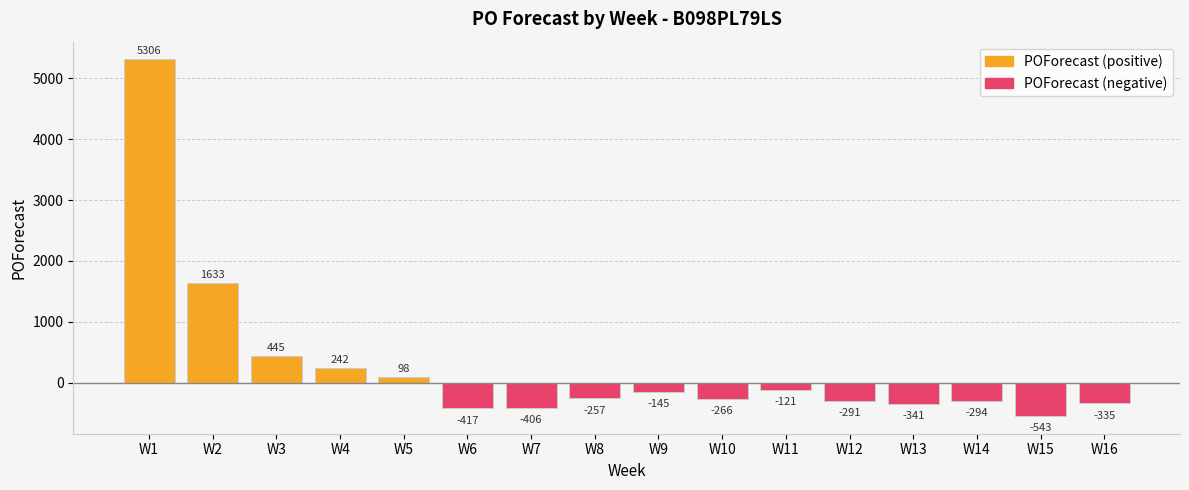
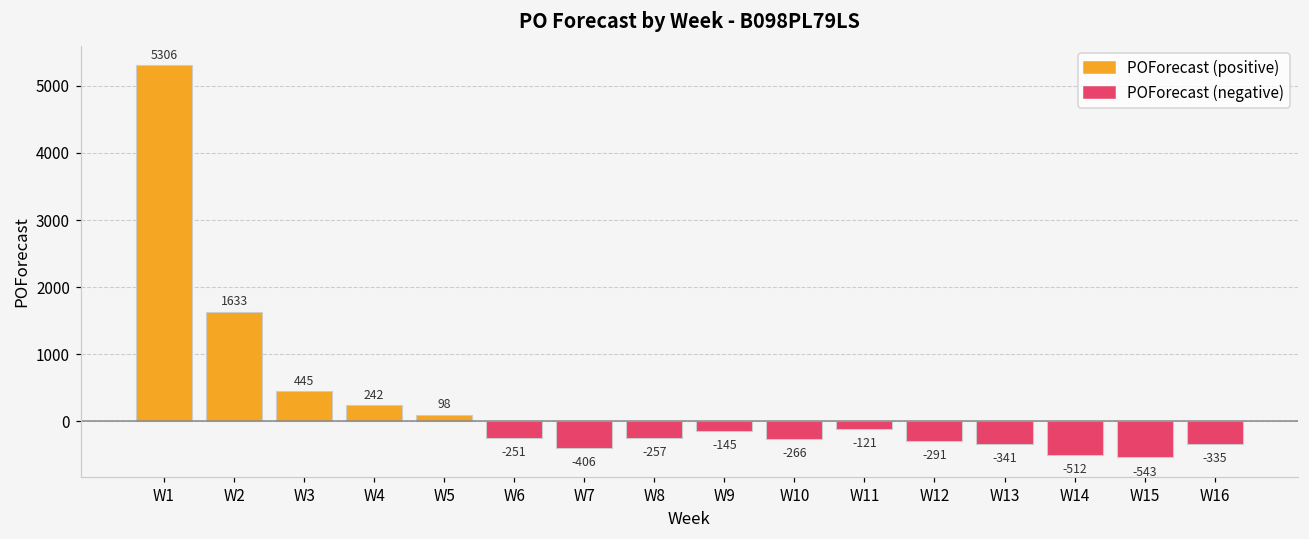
  {
    "POForecast (positive)": {
      "W1": 5306,
      "W2": 1633,
      "W3": 445,
      "W4": 242,
      "W5": 98
    },
    "POForecast (negative)": {
-     "W6": -417,
+     "W6": -251,
      "W7": -406,
      "W8": -257,
      "W9": -145,
      "W10": -266,
      "W11": -121,
      "W12": -291,
      "W13": -341,
-     "W14": -294,
+     "W14": -512,
      "W15": -543,
      "W16": -335
    }
  }
